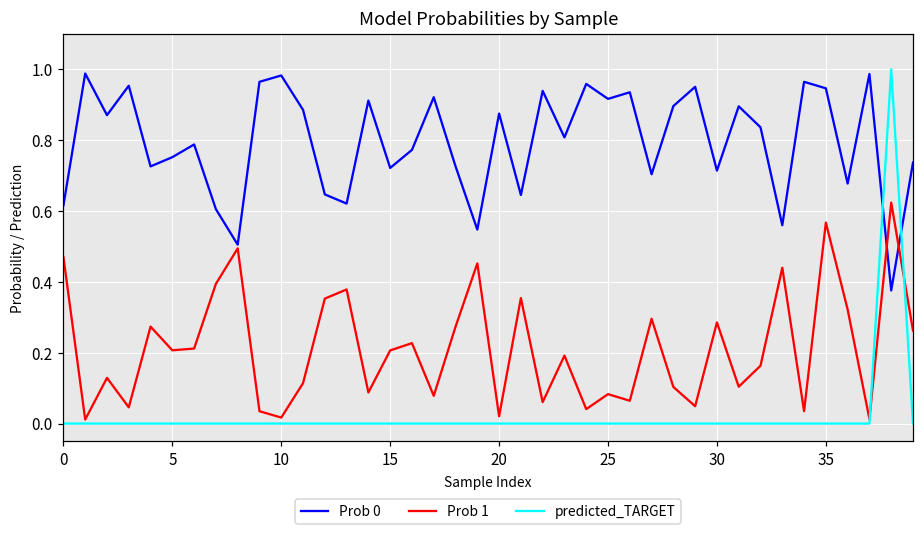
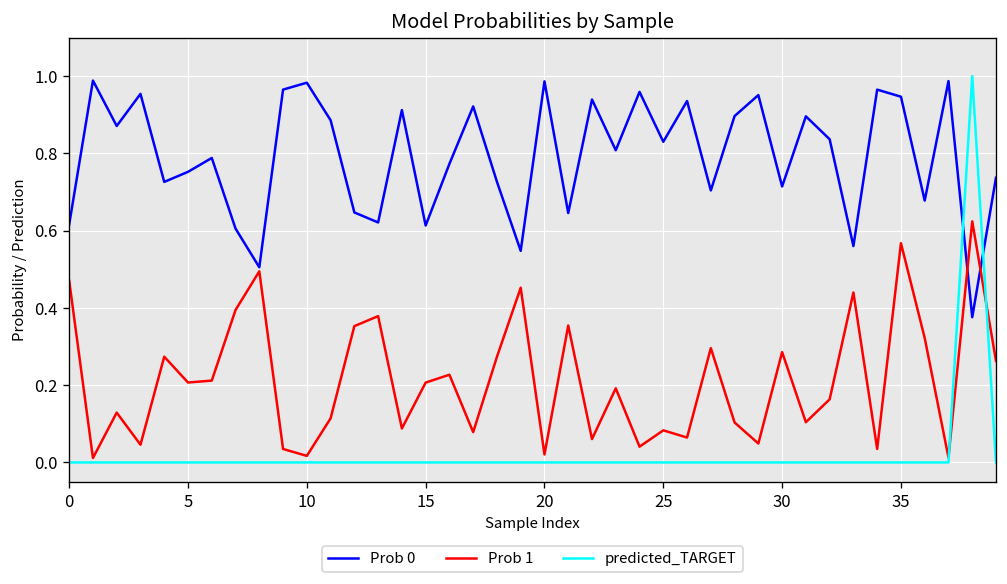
  {
    "Prob 0": {
      "0": 0.62,
      "5": 0.75,
      "10": 0.98,
-     "15": 0.72,
-     "20": 0.88,
-     "25": 0.92,
+     "15": 0.61,
+     "20": 0.99,
+     "25": 0.83,
      "30": 0.71,
      "35": 0.95
    },
    "Prob 1": {
      "0": 0.47,
      "5": 0.21,
      "10": 0.02,
      "15": 0.21,
      "20": 0.02,
      "25": 0.08,
      "30": 0.29,
      "35": 0.57
    },
    "predicted_TARGET": {
      "0": 0.00,
      "5": 0.00,
      "10": 0.00,
      "15": 0.00,
      "20": 0.00,
      "25": 0.00,
      "30": 0.00,
      "35": 0.00
    }
  }
